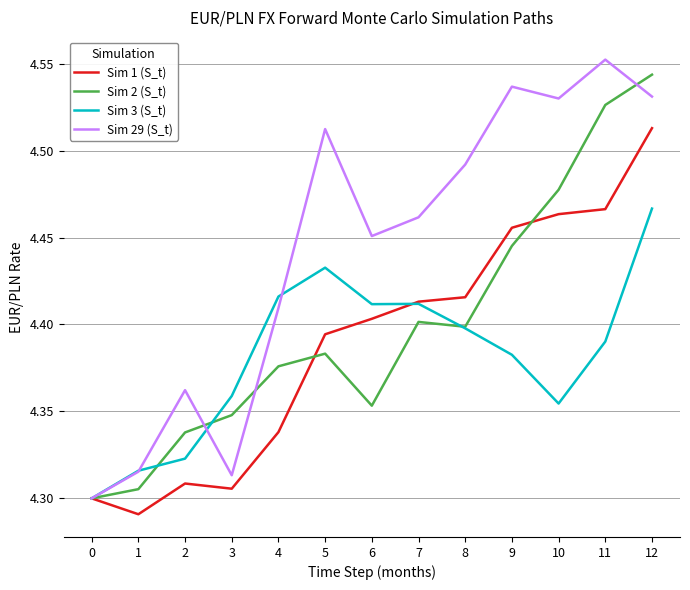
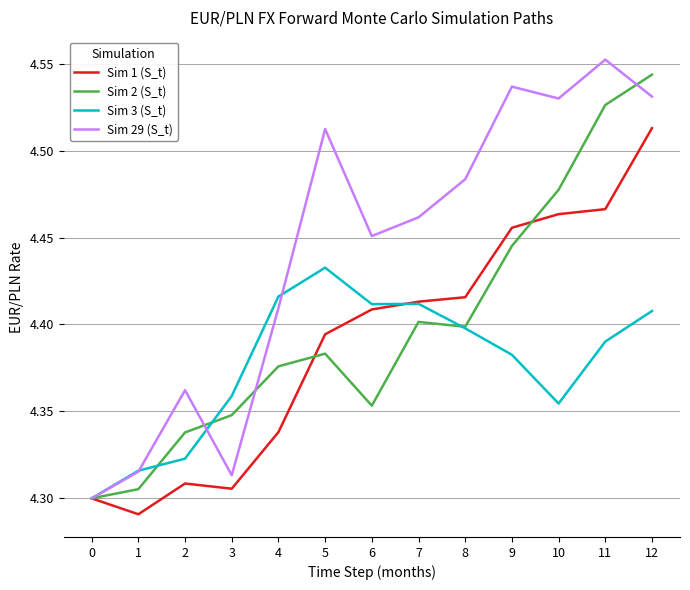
  {
    "Sim 1 (S_t)": {
      "1": 4.291,
      "2": 4.309,
      "3": 4.306,
      "4": 4.338,
      "5": 4.394,
-     "6": 4.403,
+     "6": 4.409,
      "8": 4.416,
      "9": 4.456,
      "10": 4.463,
      "11": 4.466,
      "12": 4.513
    },
    "Sim 2 (S_t)": {
      "1": 4.305,
      "2": 4.338,
      "3": 4.348,
      "4": 4.376,
      "5": 4.383,
      "6": 4.353,
      "7": 4.401,
      "9": 4.445,
      "10": 4.477,
      "11": 4.526,
      "12": 4.544
    },
    "Sim 3 (S_t)": {
      "2": 4.323,
      "3": 4.359,
      "4": 4.416,
      "5": 4.433,
      "6": 4.412,
      "9": 4.383,
      "10": 4.355,
      "11": 4.390,
-     "12": 4.467
+     "12": 4.408
    },
    "Sim 29 (S_t)": {
      "2": 4.362,
      "3": 4.313,
      "4": 4.409,
      "5": 4.512,
      "6": 4.451,
      "7": 4.462,
-     "8": 4.492,
+     "8": 4.484,
      "9": 4.537,
      "10": 4.530,
      "11": 4.552,
      "12": 4.531
    }
  }
